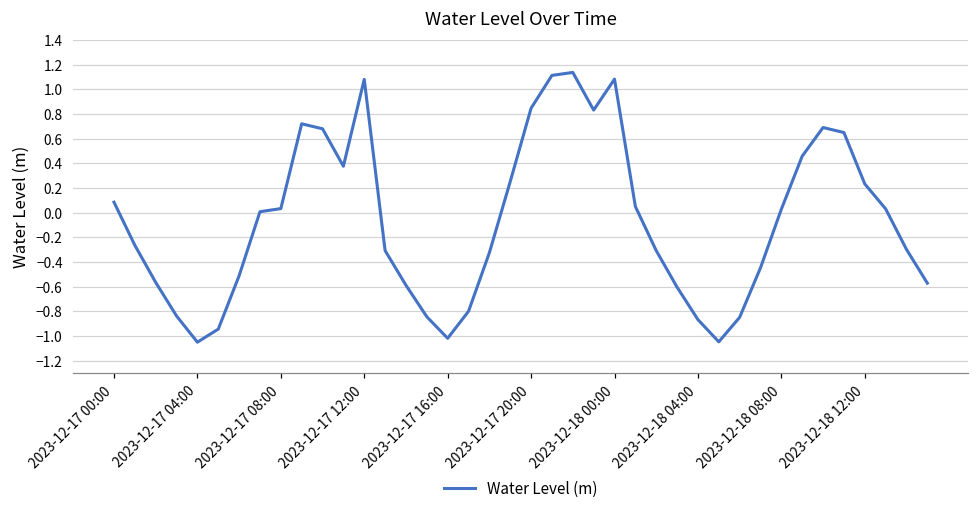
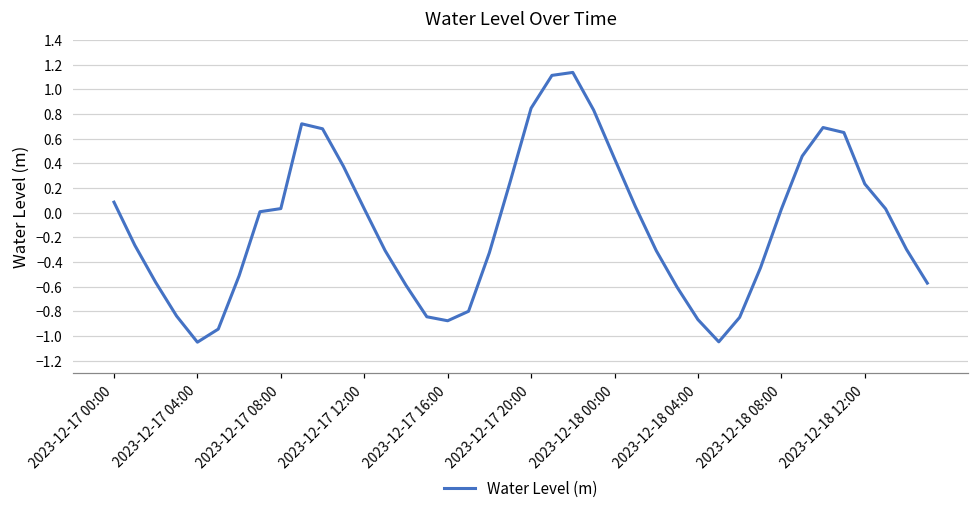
  {
    "2023-12-17 00:00": 0.08,
    "2023-12-17 04:00": -1.05,
    "2023-12-17 08:00": 0.03,
-   "2023-12-17 12:00": 1.08,
-   "2023-12-17 16:00": -1.02,
+   "2023-12-17 12:00": 0.03,
+   "2023-12-17 16:00": -0.88,
    "2023-12-17 20:00": 0.85,
-   "2023-12-18 00:00": 1.08,
+   "2023-12-18 00:00": 0.44,
    "2023-12-18 04:00": -0.87,
    "2023-12-18 08:00": 0.03,
    "2023-12-18 12:00": 0.23
  }
